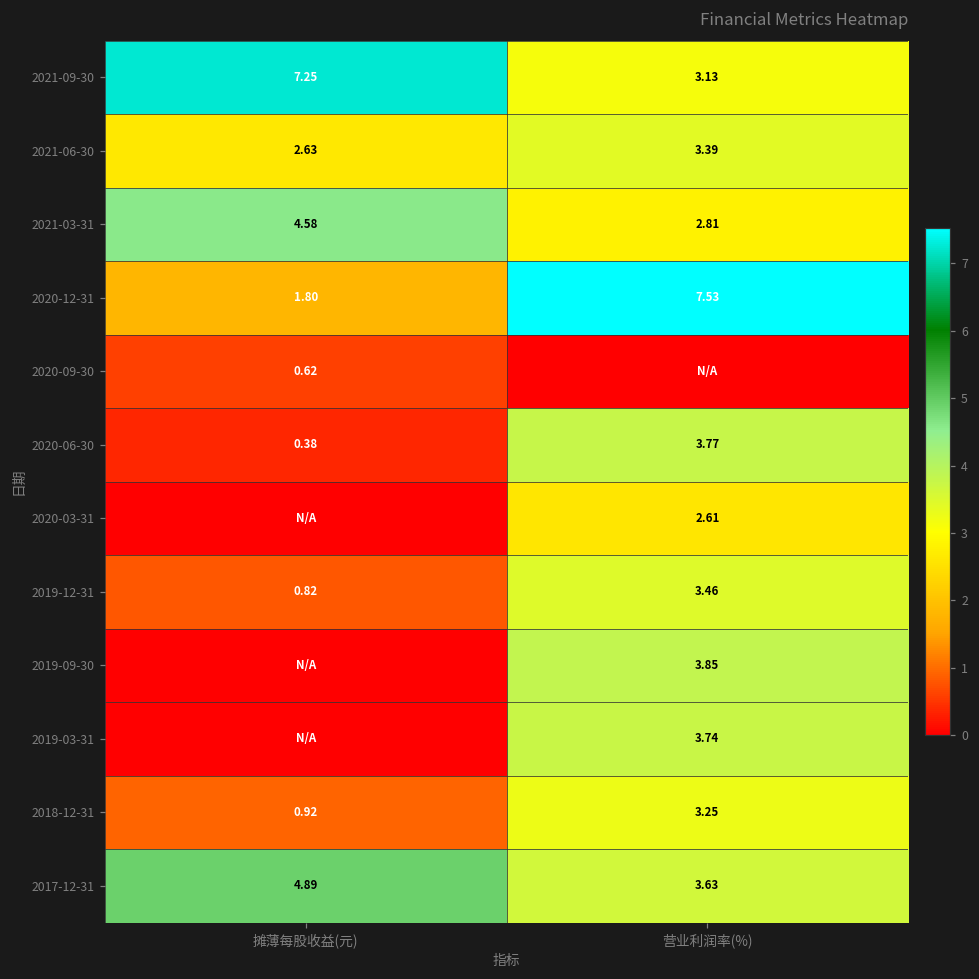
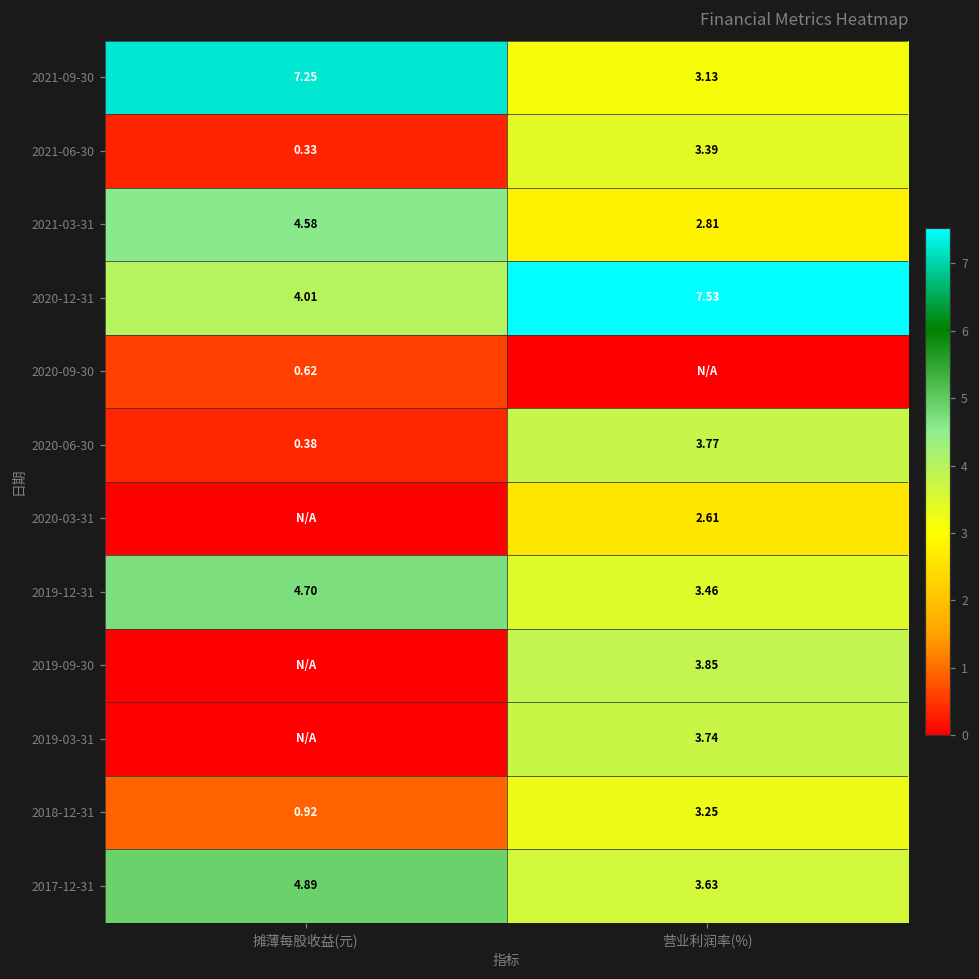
  {
    "2021-09-30": {
      "摊薄每股收益(元)": 7.25,
      "营业利润率(%)": 3.13
    },
    "2021-06-30": {
-     "摊薄每股收益(元)": 2.63,
+     "摊薄每股收益(元)": 0.33,
      "营业利润率(%)": 3.39
    },
    "2021-03-31": {
      "摊薄每股收益(元)": 4.58,
      "营业利润率(%)": 2.81
    },
    "2020-12-31": {
-     "摊薄每股收益(元)": 1.80,
+     "摊薄每股收益(元)": 4.01,
      "营业利润率(%)": 7.53
    },
    "2020-09-30": {
      "摊薄每股收益(元)": 0.62
    },
    "2020-06-30": {
      "摊薄每股收益(元)": 0.38,
      "营业利润率(%)": 3.77
    },
    "2020-03-31": {
      "营业利润率(%)": 2.61
    },
    "2019-12-31": {
-     "摊薄每股收益(元)": 0.82,
+     "摊薄每股收益(元)": 4.70,
      "营业利润率(%)": 3.46
    },
    "2019-09-30": {
      "营业利润率(%)": 3.85
    },
    "2019-03-31": {
      "营业利润率(%)": 3.74
    },
    "2018-12-31": {
      "摊薄每股收益(元)": 0.92,
      "营业利润率(%)": 3.25
    },
    "2017-12-31": {
      "摊薄每股收益(元)": 4.89,
      "营业利润率(%)": 3.63
    }
  }
